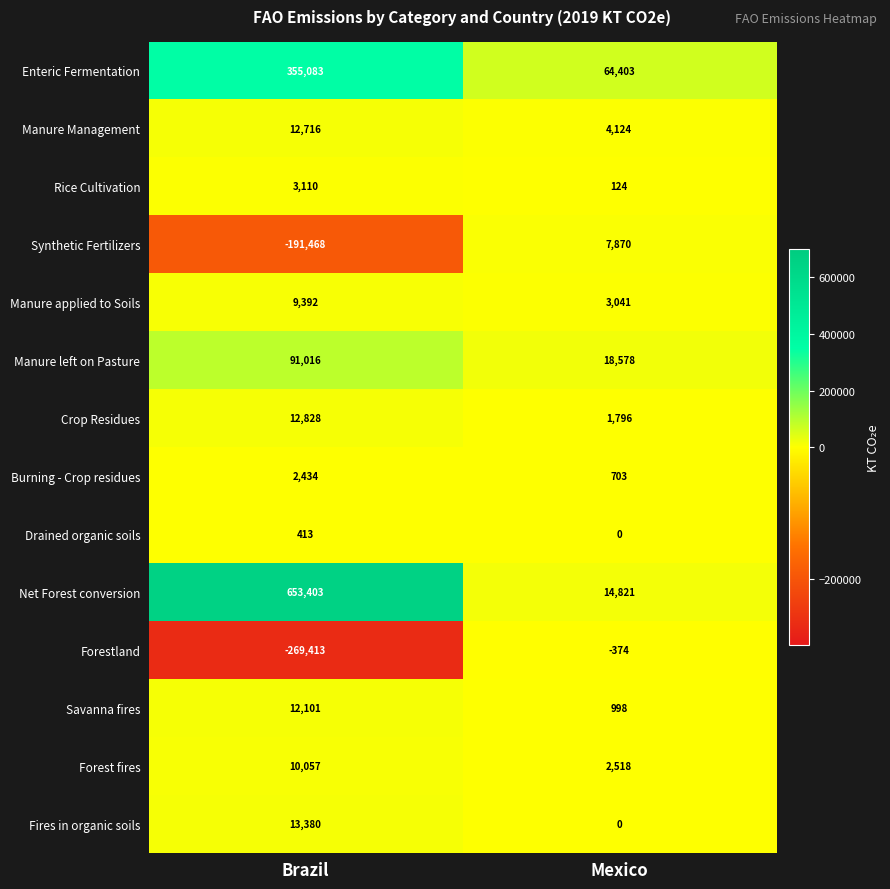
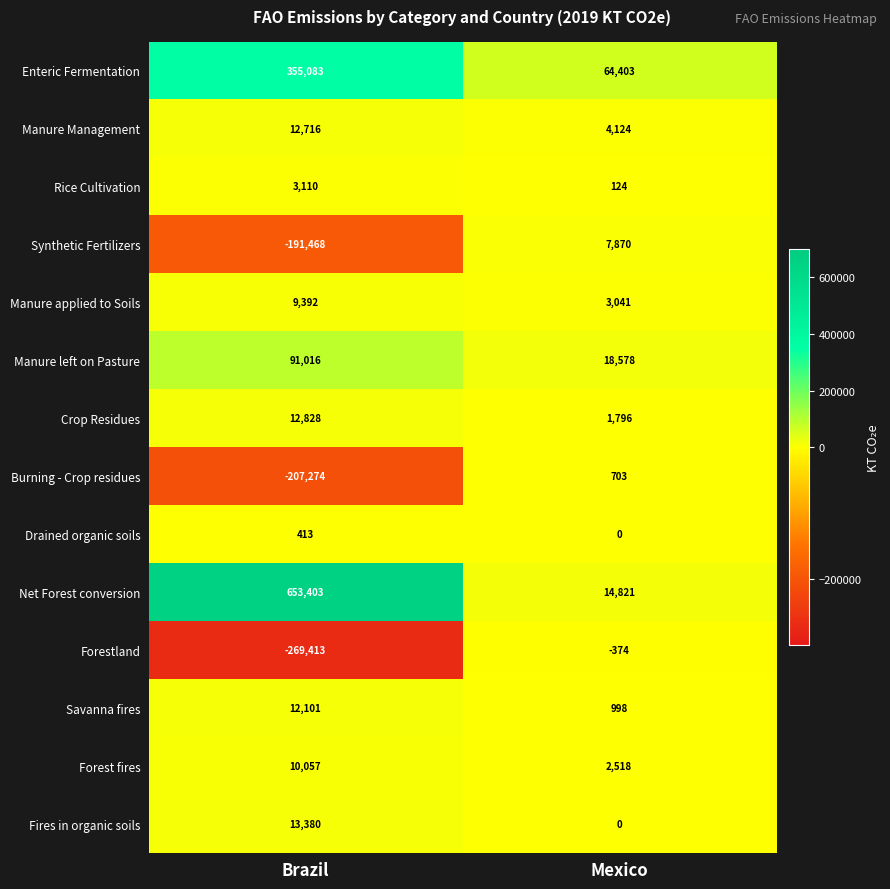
  {
    "Enteric Fermentation": {
      "Brazil": "355,083",
      "Mexico": "64,403"
    },
    "Manure Management": {
      "Brazil": "12,716",
      "Mexico": "4,124"
    },
    "Rice Cultivation": {
      "Brazil": "3,110",
      "Mexico": "124"
    },
    "Synthetic Fertilizers": {
      "Brazil": "-191,468",
      "Mexico": "7,870"
    },
    "Manure applied to Soils": {
      "Brazil": "9,392",
      "Mexico": "3,041"
    },
    "Manure left on Pasture": {
      "Brazil": "91,016",
      "Mexico": "18,578"
    },
    "Crop Residues": {
      "Brazil": "12,828",
      "Mexico": "1,796"
    },
    "Burning - Crop residues": {
-     "Brazil": "2,434",
+     "Brazil": "-207,274",
      "Mexico": "703"
    },
    "Drained organic soils": {
      "Brazil": "413",
      "Mexico": "0"
    },
    "Net Forest conversion": {
      "Brazil": "653,403",
      "Mexico": "14,821"
    },
    "Forestland": {
      "Brazil": "-269,413",
      "Mexico": "-374"
    },
    "Savanna fires": {
      "Brazil": "12,101",
      "Mexico": "998"
    },
    "Forest fires": {
      "Brazil": "10,057",
      "Mexico": "2,518"
    },
    "Fires in organic soils": {
      "Brazil": "13,380",
      "Mexico": "0"
    }
  }
